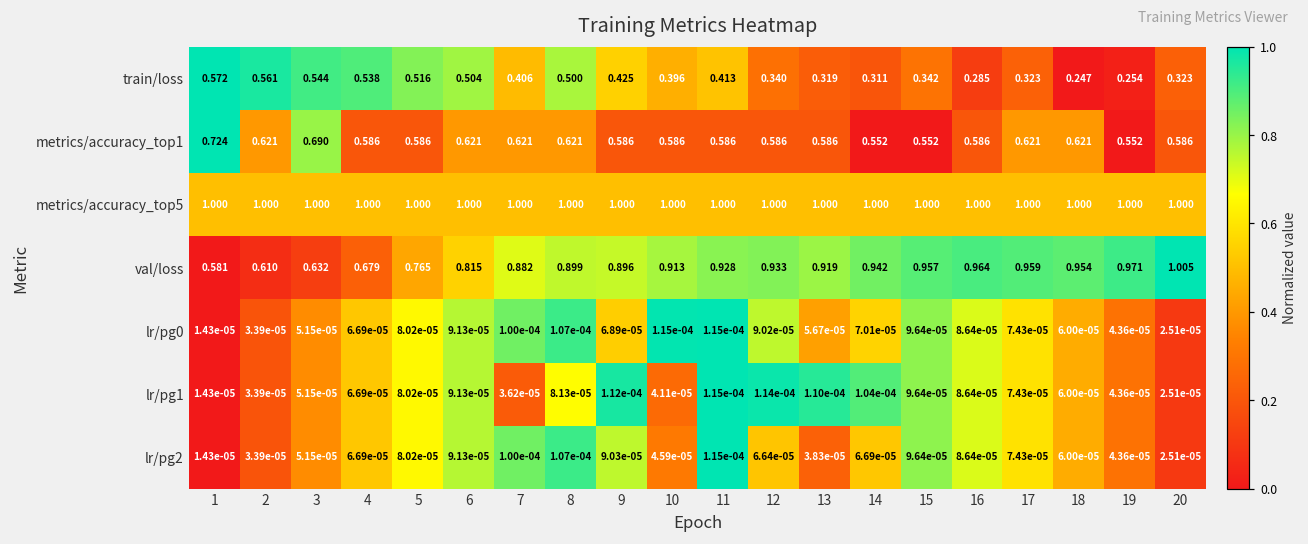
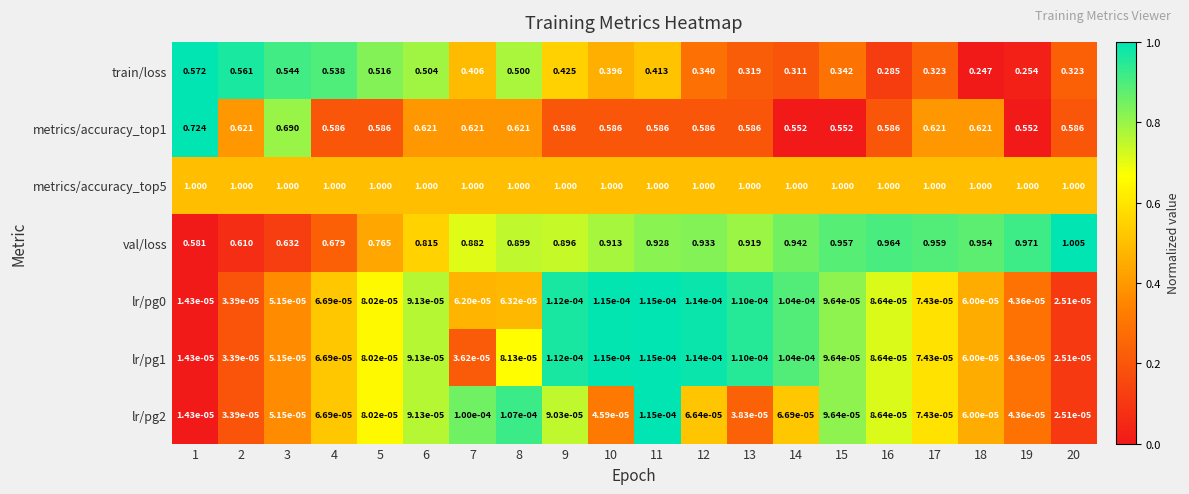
  {
    "train/loss": {
      "1": "0.572",
      "2": "0.561",
      "3": "0.544",
      "4": "0.538",
      "5": "0.516",
      "6": "0.504",
      "7": "0.406",
      "8": "0.500",
      "9": "0.425",
      "10": "0.396",
      "11": "0.413",
      "12": "0.340",
      "13": "0.319",
      "14": "0.311",
      "15": "0.342",
      "16": "0.285",
      "17": "0.323",
      "18": "0.247",
      "19": "0.254",
      "20": "0.323"
    },
    "metrics/accuracy_top1": {
      "1": "0.724",
      "2": "0.621",
      "3": "0.690",
      "4": "0.586",
      "5": "0.586",
      "6": "0.621",
      "7": "0.621",
      "8": "0.621",
      "9": "0.586",
      "10": "0.586",
      "11": "0.586",
      "12": "0.586",
      "13": "0.586",
      "14": "0.552",
      "15": "0.552",
      "16": "0.586",
      "17": "0.621",
      "18": "0.621",
      "19": "0.552",
      "20": "0.586"
    },
    "metrics/accuracy_top5": {
      "1": "1.000",
      "2": "1.000",
      "3": "1.000",
      "4": "1.000",
      "5": "1.000",
      "6": "1.000",
      "7": "1.000",
      "8": "1.000",
      "9": "1.000",
      "10": "1.000",
      "11": "1.000",
      "12": "1.000",
      "13": "1.000",
      "14": "1.000",
      "15": "1.000",
      "16": "1.000",
      "17": "1.000",
      "18": "1.000",
      "19": "1.000",
      "20": "1.000"
    },
    "val/loss": {
      "1": "0.581",
      "2": "0.610",
      "3": "0.632",
      "4": "0.679",
      "5": "0.765",
      "6": "0.815",
      "7": "0.882",
      "8": "0.899",
      "9": "0.896",
      "10": "0.913",
      "11": "0.928",
      "12": "0.933",
      "13": "0.919",
      "14": "0.942",
      "15": "0.957",
      "16": "0.964",
      "17": "0.959",
      "18": "0.954",
      "19": "0.971",
      "20": "1.005"
    },
    "lr/pg0": {
      "1": "1.43e-05",
      "2": "3.39e-05",
      "3": "5.15e-05",
      "4": "6.69e-05",
      "5": "8.02e-05",
      "6": "9.13e-05",
-     "7": "1.00e-04",
-     "8": "1.07e-04",
-     "9": "6.89e-05",
+     "7": "6.20e-05",
+     "8": "6.32e-05",
+     "9": "1.12e-04",
      "10": "1.15e-04",
      "11": "1.15e-04",
-     "12": "9.02e-05",
-     "13": "5.67e-05",
-     "14": "7.01e-05",
+     "12": "1.14e-04",
+     "13": "1.10e-04",
+     "14": "1.04e-04",
      "15": "9.64e-05",
      "16": "8.64e-05",
      "17": "7.43e-05",
      "18": "6.00e-05",
      "19": "4.36e-05",
      "20": "2.51e-05"
    },
    "lr/pg1": {
      "1": "1.43e-05",
      "2": "3.39e-05",
      "3": "5.15e-05",
      "4": "6.69e-05",
      "5": "8.02e-05",
      "6": "9.13e-05",
      "7": "3.62e-05",
      "8": "8.13e-05",
      "9": "1.12e-04",
-     "10": "4.11e-05",
+     "10": "1.15e-04",
      "11": "1.15e-04",
      "12": "1.14e-04",
      "13": "1.10e-04",
      "14": "1.04e-04",
      "15": "9.64e-05",
      "16": "8.64e-05",
      "17": "7.43e-05",
      "18": "6.00e-05",
      "19": "4.36e-05",
      "20": "2.51e-05"
    },
    "lr/pg2": {
      "1": "1.43e-05",
      "2": "3.39e-05",
      "3": "5.15e-05",
      "4": "6.69e-05",
      "5": "8.02e-05",
      "6": "9.13e-05",
      "7": "1.00e-04",
      "8": "1.07e-04",
      "9": "9.03e-05",
      "10": "4.59e-05",
      "11": "1.15e-04",
      "12": "6.64e-05",
      "13": "3.83e-05",
      "14": "6.69e-05",
      "15": "9.64e-05",
      "16": "8.64e-05",
      "17": "7.43e-05",
      "18": "6.00e-05",
      "19": "4.36e-05",
      "20": "2.51e-05"
    }
  }
